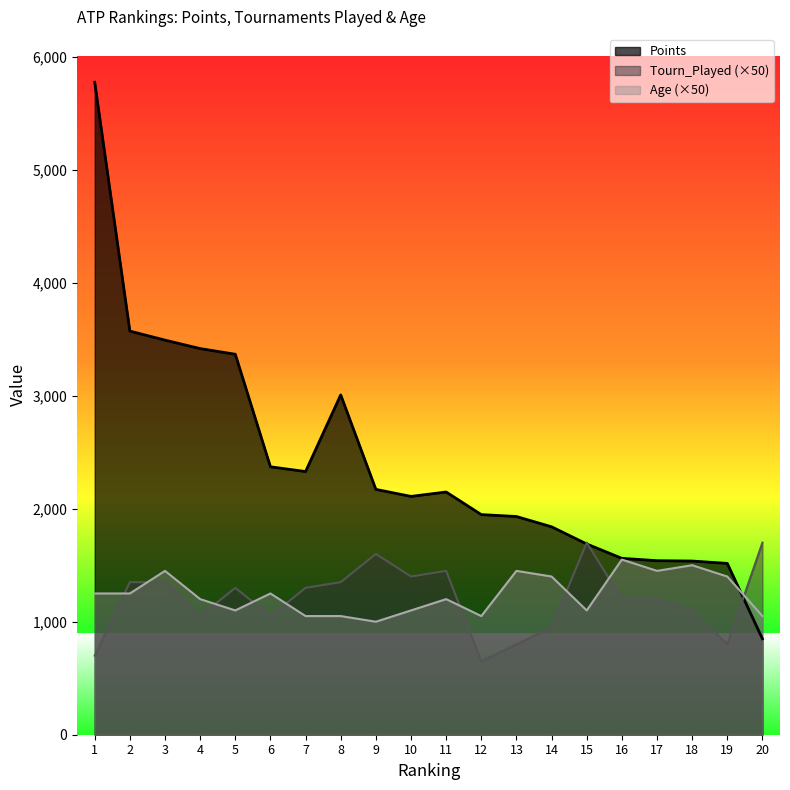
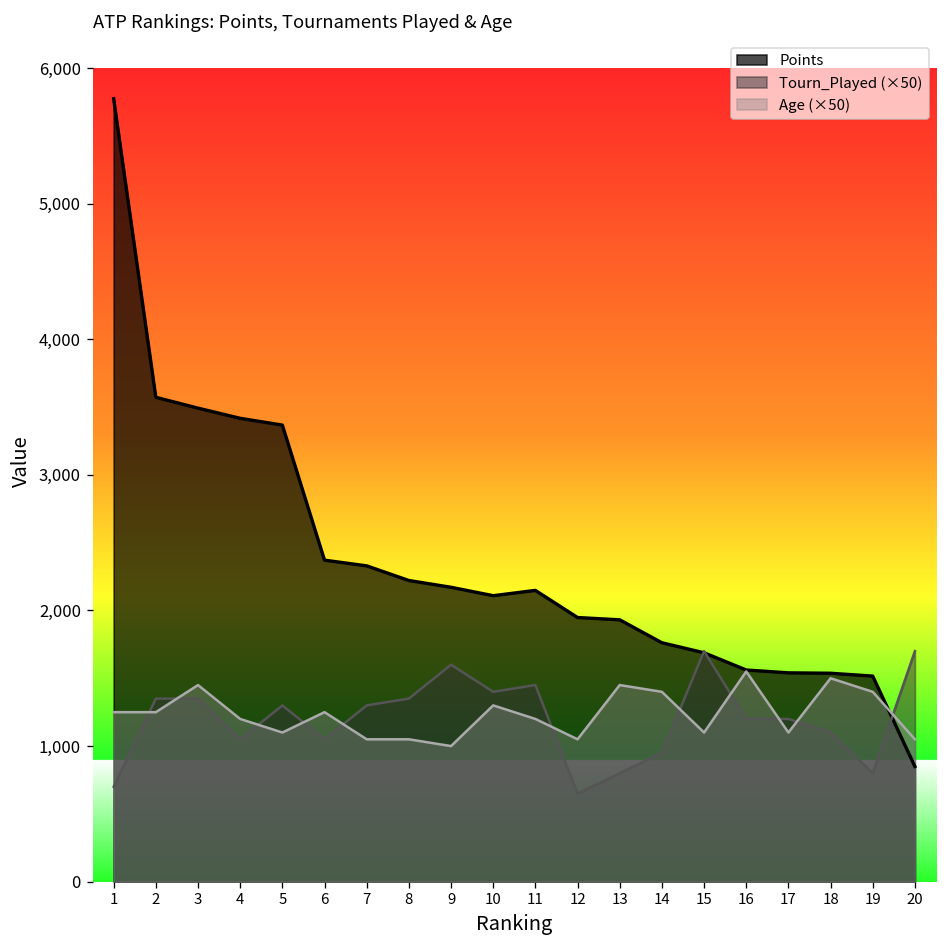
  {
    "Points": {
      "1": "5,770",
      "2": "3,570",
      "3": "3,490",
      "4": "3,420",
      "5": "3,370",
      "6": "2,370",
      "7": "2,330",
-     "8": "3,010",
+     "8": "2,220",
      "9": "2,170",
      "10": "2,110",
      "11": "2,150",
      "12": "1,950",
      "13": "1,930",
-     "14": "1,840",
+     "14": "1,760",
      "17": "1,540",
      "18": "1,540",
      "19": "1,520",
      "20": "850"
    },
    "Tourn_Played (×50)": {
      "1": "700",
      "2": "1,350",
      "3": "1,350",
      "4": "1,050",
      "5": "1,300",
      "6": "1,050",
      "7": "1,300",
      "8": "1,350",
      "9": "1,600",
      "10": "1,400",
      "11": "1,450",
      "12": "650",
      "13": "800",
      "14": "950",
      "16": "1,200",
      "17": "1,200",
      "18": "1,100",
      "19": "800",
      "20": "1,700"
    },
    "Age (×50)": {
      "1": "1,250",
      "2": "1,250",
      "3": "1,450",
      "4": "1,200",
      "5": "1,100",
      "6": "1,250",
      "7": "1,050",
      "8": "1,050",
      "9": "1,000",
-     "10": "1,100",
+     "10": "1,300",
      "11": "1,200",
      "12": "1,050",
      "13": "1,450",
      "14": "1,400",
      "15": "1,100",
-     "17": "1,450",
+     "17": "1,100",
      "18": "1,500",
      "19": "1,400",
      "20": "1,050"
    }
  }
